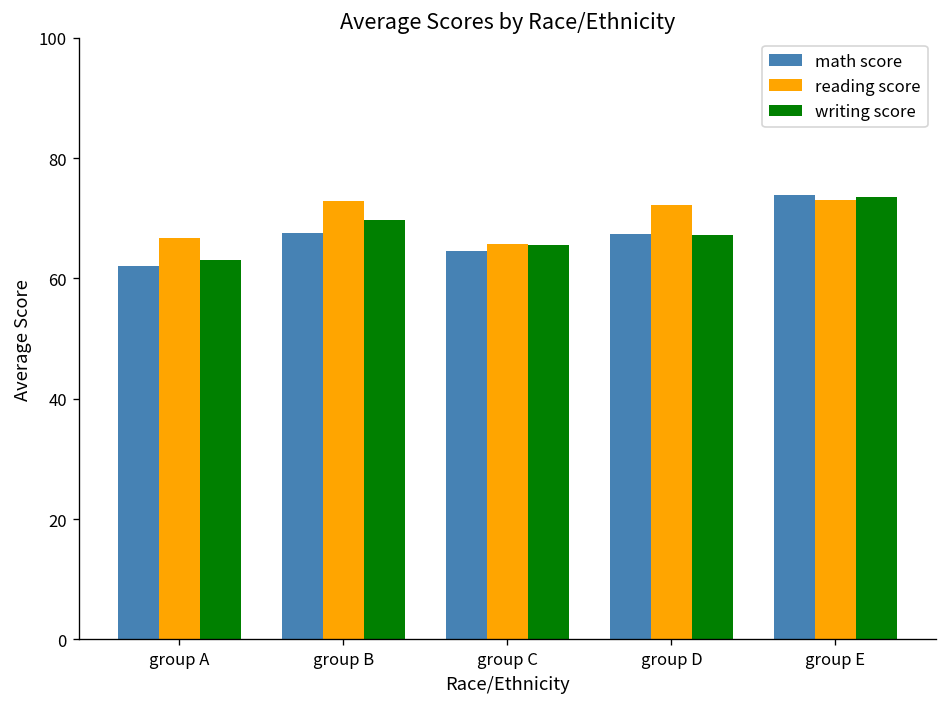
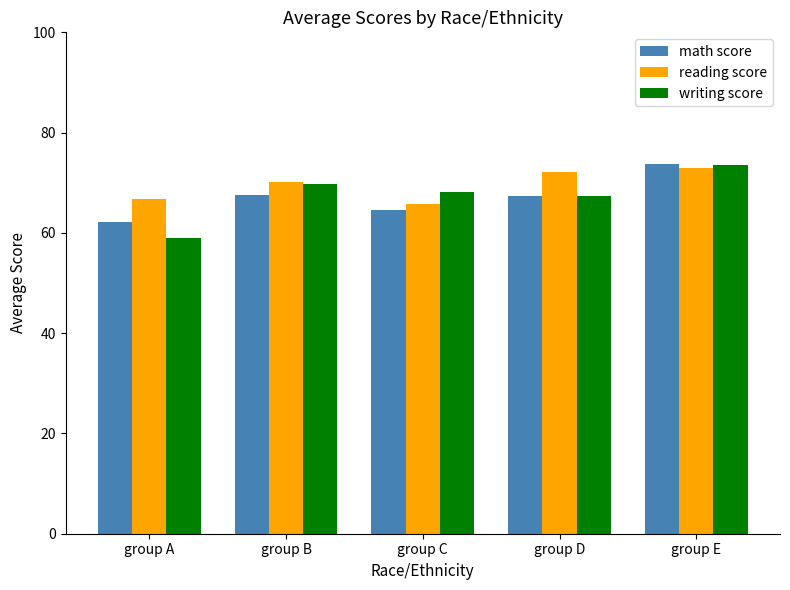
  {
    "math score": {
      "group A": 62,
      "group B": 68,
      "group C": 65,
      "group D": 67,
      "group E": 74
    },
    "reading score": {
      "group A": 67,
-     "group B": 73,
+     "group B": 70,
      "group C": 66,
      "group D": 72,
      "group E": 73
    },
    "writing score": {
-     "group A": 63,
+     "group A": 59,
      "group B": 70,
-     "group C": 66,
+     "group C": 68,
      "group D": 67,
      "group E": 74
    }
  }
